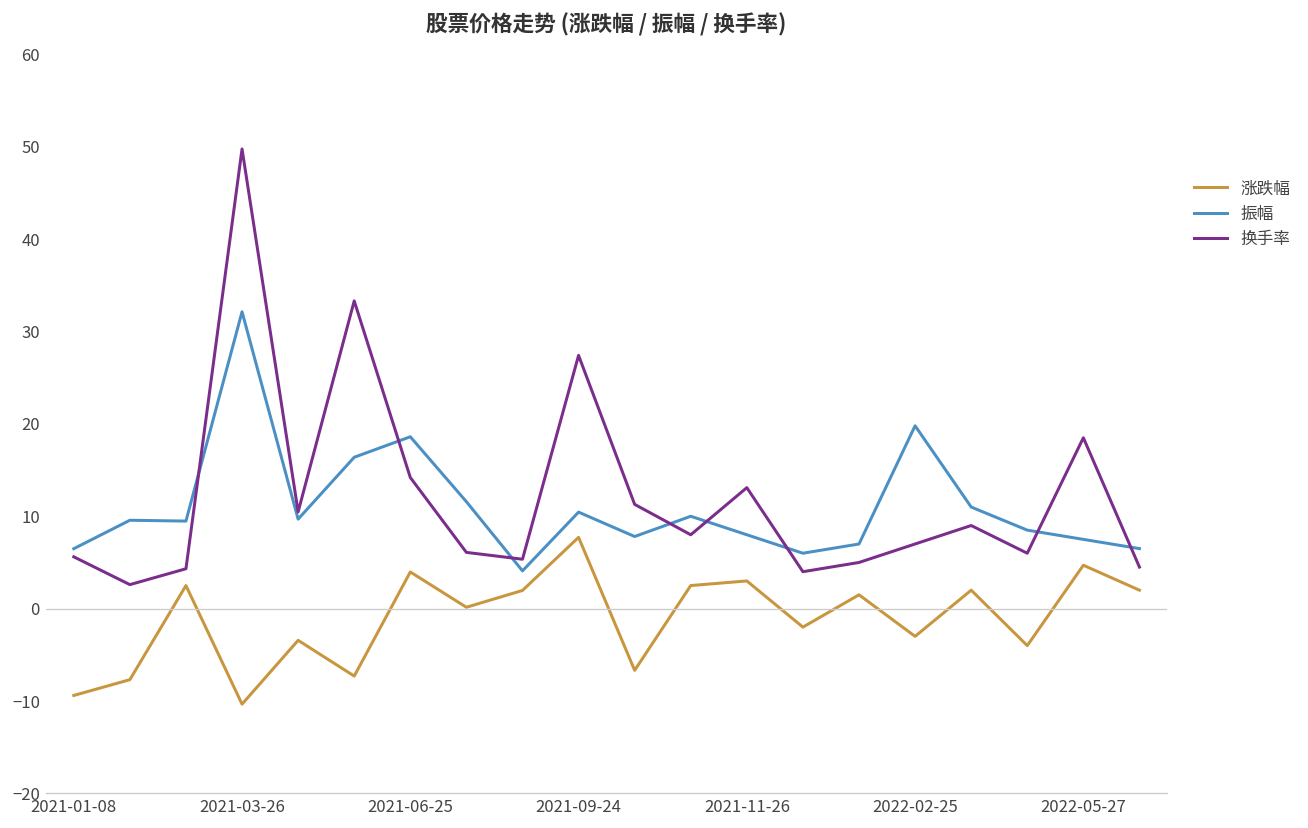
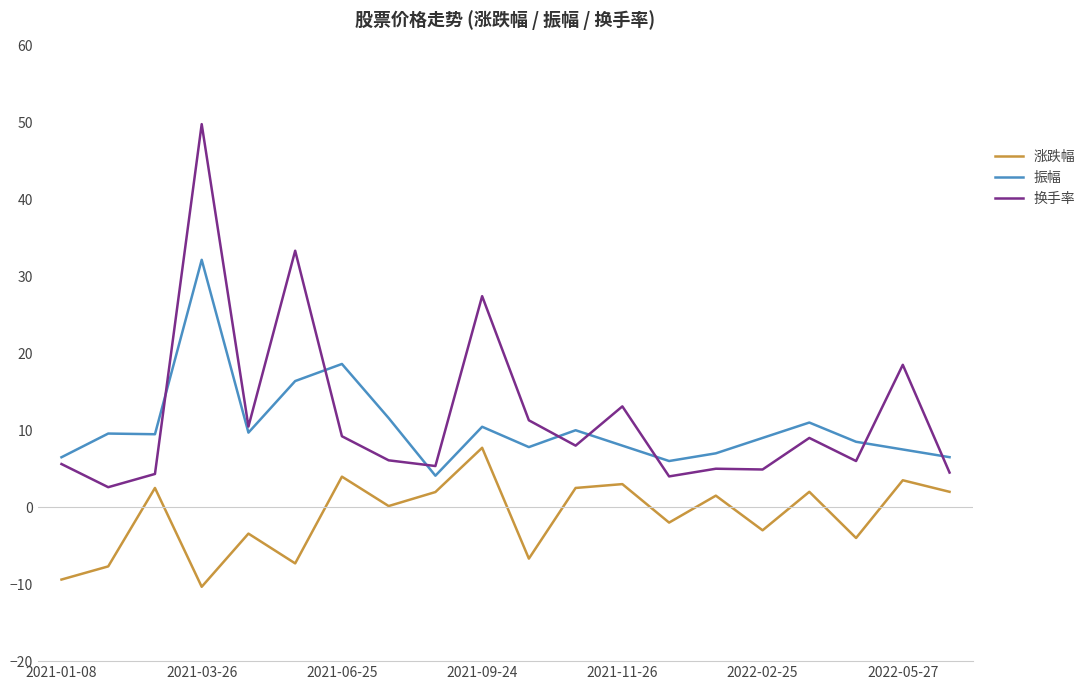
  {
    "涨跌幅": {
      "2021-01-08": -9,
      "2021-03-26": -10,
      "2021-06-25": 4,
      "2021-09-24": 8,
      "2021-11-26": 3,
      "2022-02-25": -3,
-     "2022-05-27": 5
+     "2022-05-27": 4
    },
    "振幅": {
      "2021-01-08": 6,
      "2021-03-26": 32,
      "2021-06-25": 19,
      "2021-09-24": 10,
      "2021-11-26": 8,
-     "2022-02-25": 20,
+     "2022-02-25": 9,
      "2022-05-27": 8
    },
    "换手率": {
      "2021-01-08": 6,
      "2021-03-26": 50,
-     "2021-06-25": 14,
+     "2021-06-25": 9,
      "2021-09-24": 27,
      "2021-11-26": 13,
-     "2022-02-25": 7,
+     "2022-02-25": 5,
      "2022-05-27": 19
    }
  }
